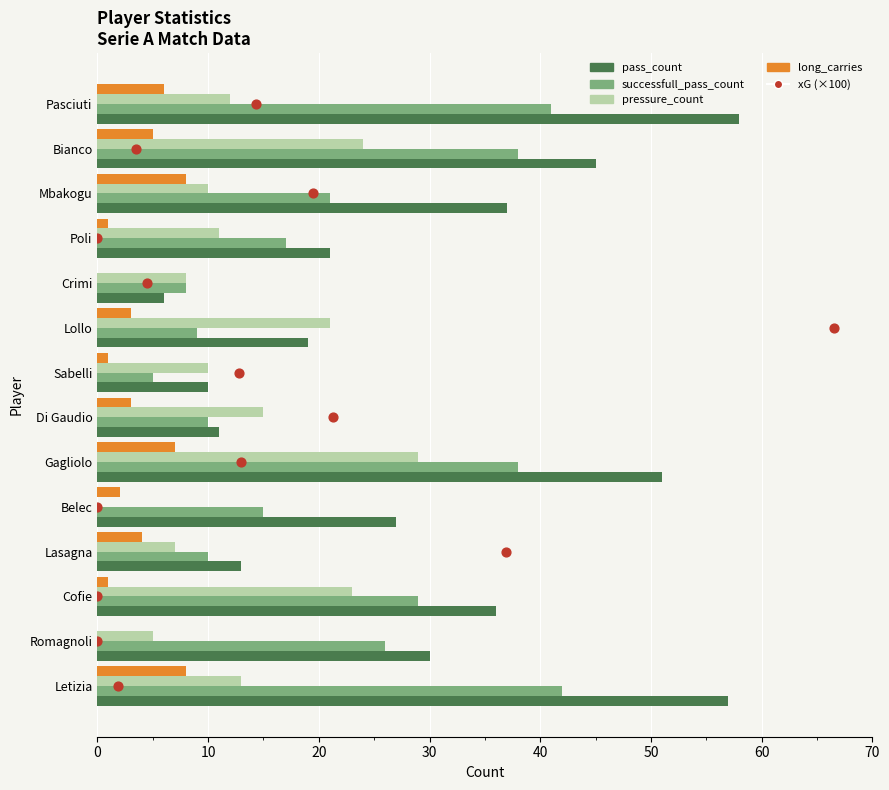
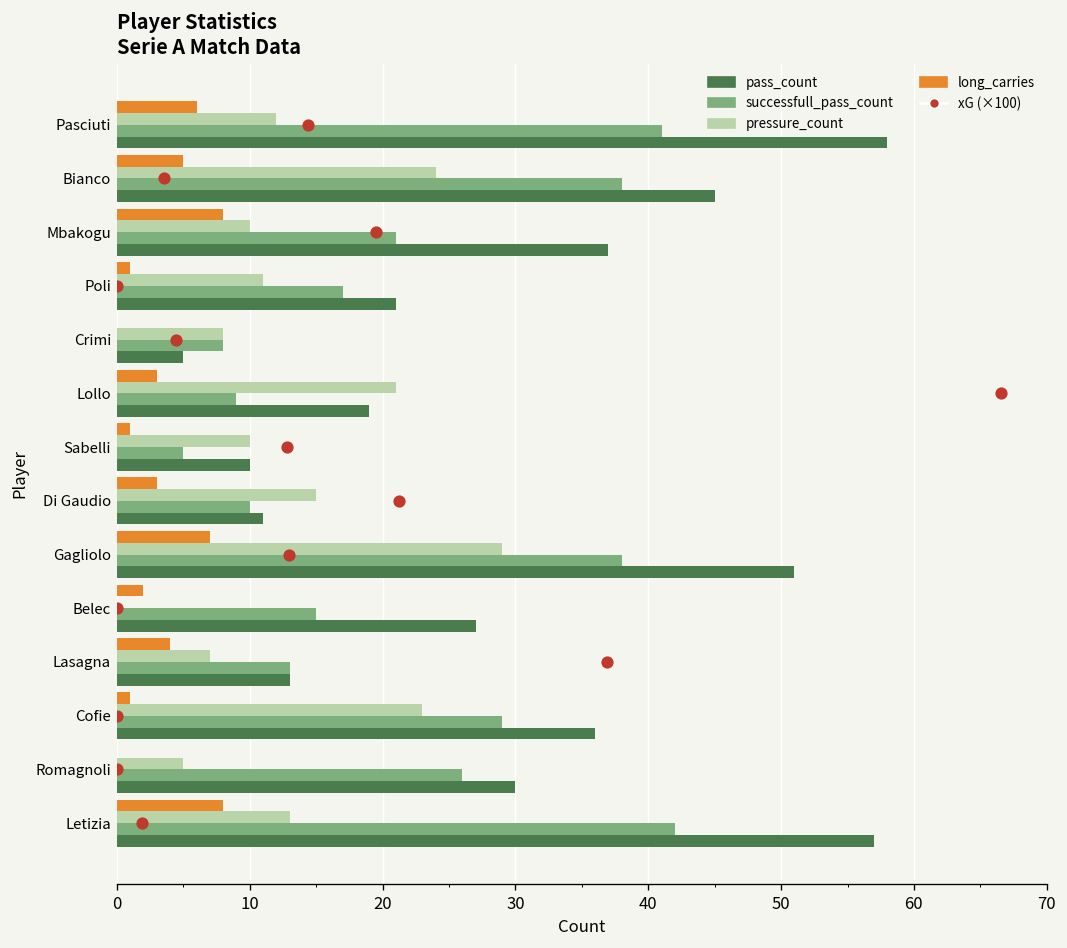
  {
    "pass_count": {
      "Pasciuti": 58,
      "Bianco": 45,
      "Mbakogu": 37,
      "Poli": 21,
-     "Crimi": 6,
+     "Crimi": 5,
      "Lollo": 19,
      "Sabelli": 10,
      "Di Gaudio": 11,
      "Gagliolo": 51,
      "Belec": 27,
      "Lasagna": 13,
      "Cofie": 36,
      "Romagnoli": 30,
      "Letizia": 57
    },
    "successfull_pass_count": {
      "Pasciuti": 41,
      "Bianco": 38,
      "Mbakogu": 21,
      "Poli": 17,
      "Crimi": 8,
      "Lollo": 9,
      "Sabelli": 5,
      "Di Gaudio": 10,
      "Gagliolo": 38,
      "Belec": 15,
-     "Lasagna": 10,
+     "Lasagna": 13,
      "Cofie": 29,
      "Romagnoli": 26,
      "Letizia": 42
    },
    "pressure_count": {
      "Pasciuti": 12,
      "Bianco": 24,
      "Mbakogu": 10,
      "Poli": 11,
      "Crimi": 8,
      "Lollo": 21,
      "Sabelli": 10,
      "Di Gaudio": 15,
      "Gagliolo": 29,
      "Belec": 0,
      "Lasagna": 7,
      "Cofie": 23,
      "Romagnoli": 5,
      "Letizia": 13
    },
    "long_carries": {
      "Pasciuti": 6,
      "Bianco": 5,
      "Mbakogu": 8,
      "Poli": 1,
      "Crimi": 0,
      "Lollo": 3,
      "Sabelli": 1,
      "Di Gaudio": 3,
      "Gagliolo": 7,
      "Belec": 2,
      "Lasagna": 4,
      "Cofie": 1,
      "Romagnoli": 0,
      "Letizia": 8
    }
  }
